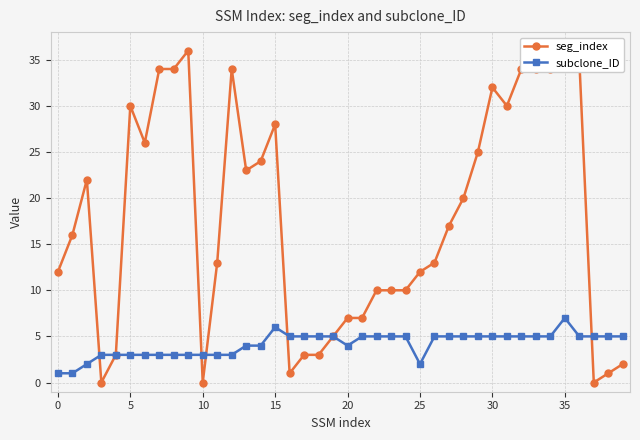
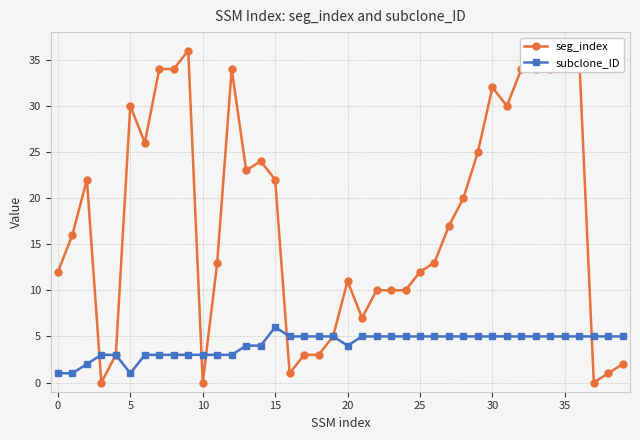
  {
    "seg_index": {
      "0": 12,
      "5": 30,
      "10": 0,
-     "15": 28,
-     "20": 7,
+     "15": 22,
+     "20": 11,
      "25": 12,
      "30": 32
    },
    "subclone_ID": {
      "0": 1,
-     "5": 3,
+     "5": 1,
      "10": 3,
      "15": 6,
      "20": 4,
-     "25": 2,
+     "25": 5,
      "30": 5,
-     "35": 7
+     "35": 5
    }
  }
